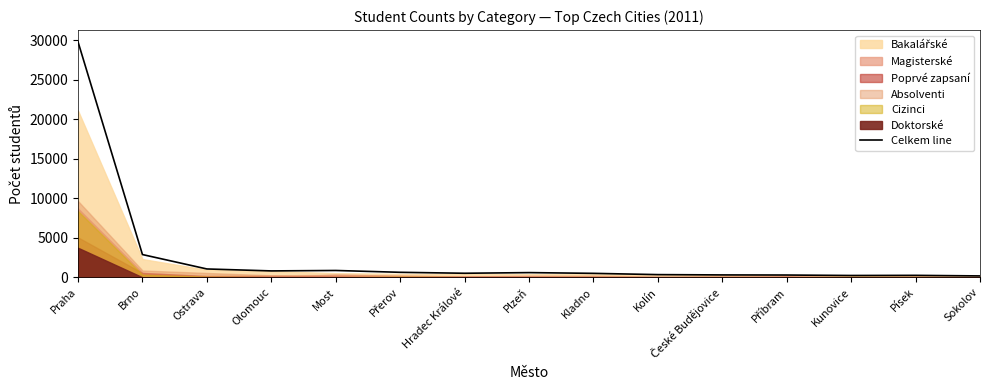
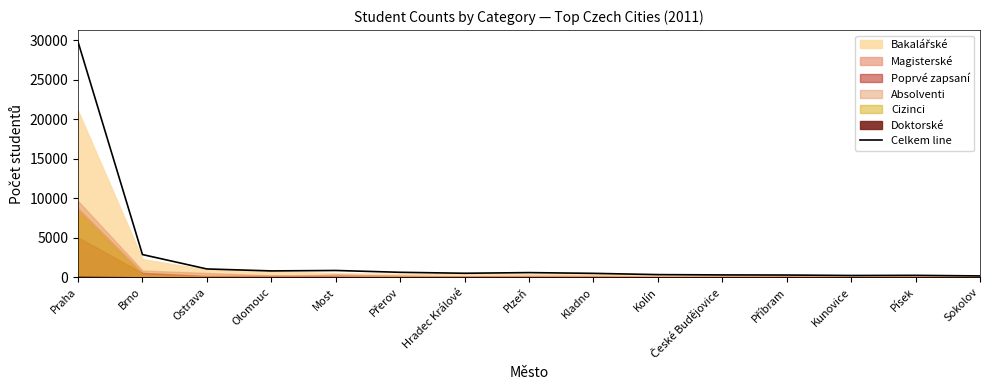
  {
    "Celkem line": {
      "Praha": 30000,
      "Brno": 3000,
      "Most": 1000
    },
    "Poprvé zapsaní": {
      "Praha": 5000
    },
    "Doktorské": {
-     "Praha": 4000,
+     "Praha": 0,
      "Brno": 0
    }
  }
